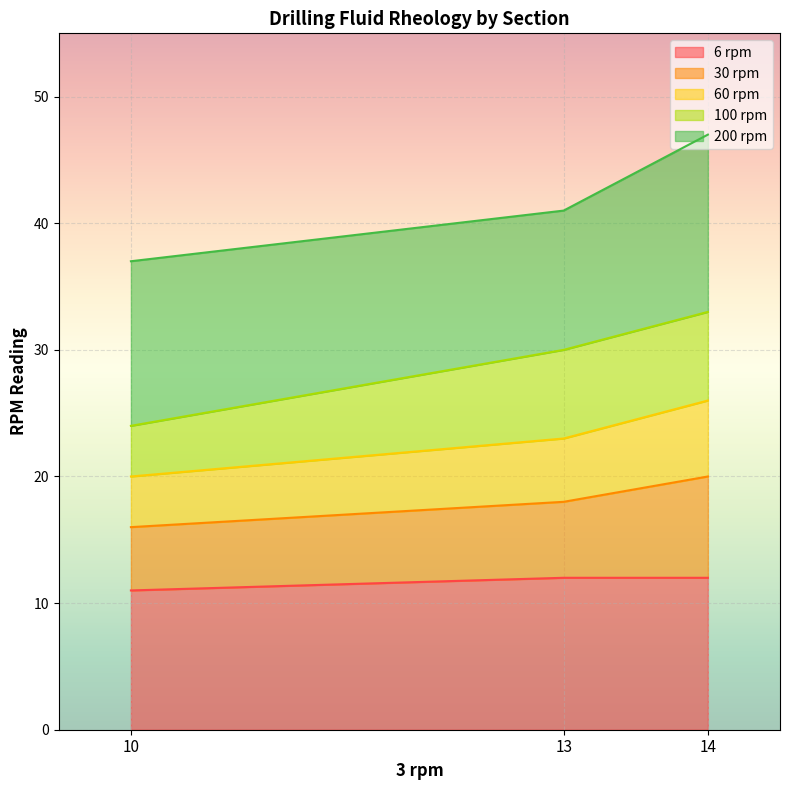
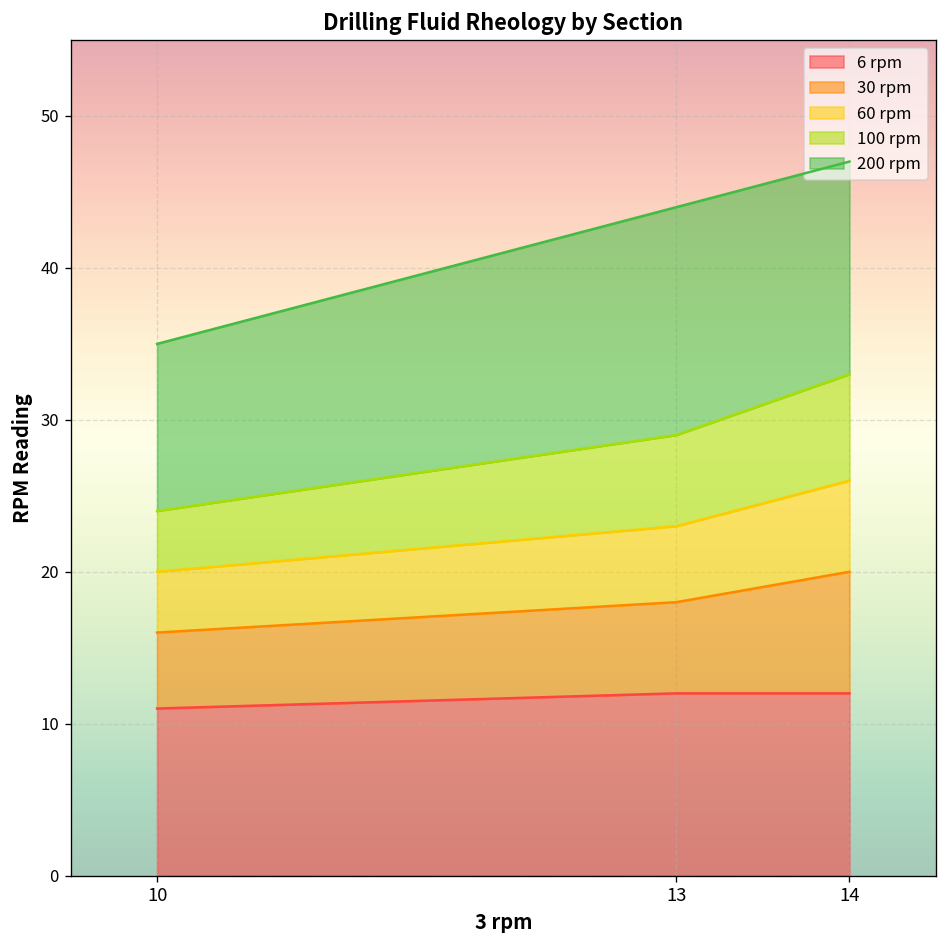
  {
    "6 rpm": {
      "10": 11,
      "13": 12,
      "14": 12
    },
    "100 rpm": {
      "10": 24,
-     "13": 30,
+     "13": 29,
      "14": 33
    },
    "200 rpm": {
-     "10": 37,
-     "13": 41
+     "10": 35,
+     "13": 44
    }
  }
